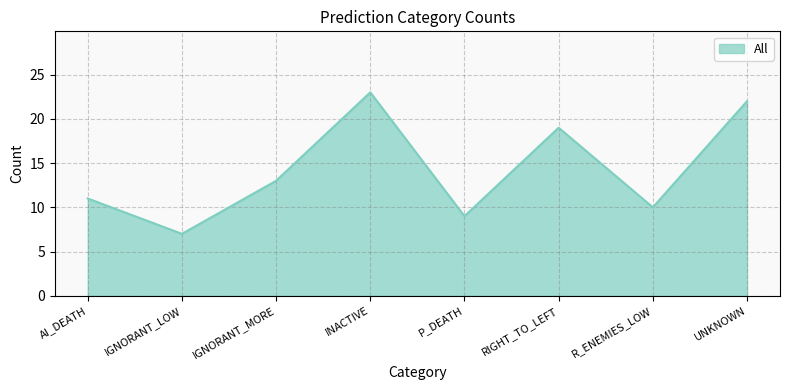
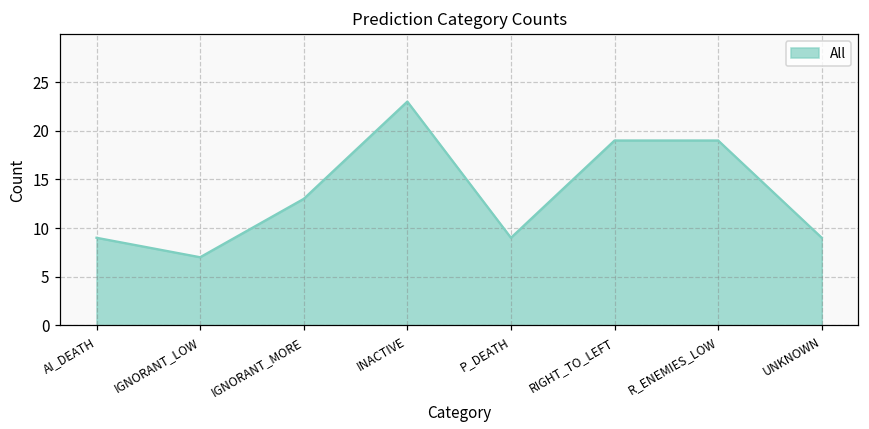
  {
-   "AI_DEATH": 11,
+   "AI_DEATH": 9,
    "IGNORANT_LOW": 7,
    "IGNORANT_MORE": 13,
    "INACTIVE": 23,
    "P_DEATH": 9,
    "RIGHT_TO_LEFT": 19,
-   "R_ENEMIES_LOW": 10,
-   "UNKNOWN": 22
+   "R_ENEMIES_LOW": 19,
+   "UNKNOWN": 9
  }
